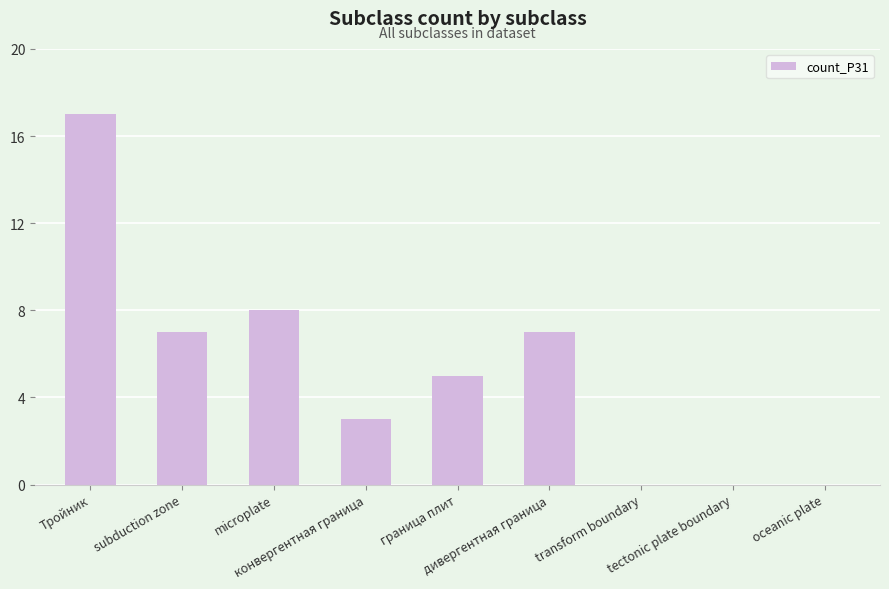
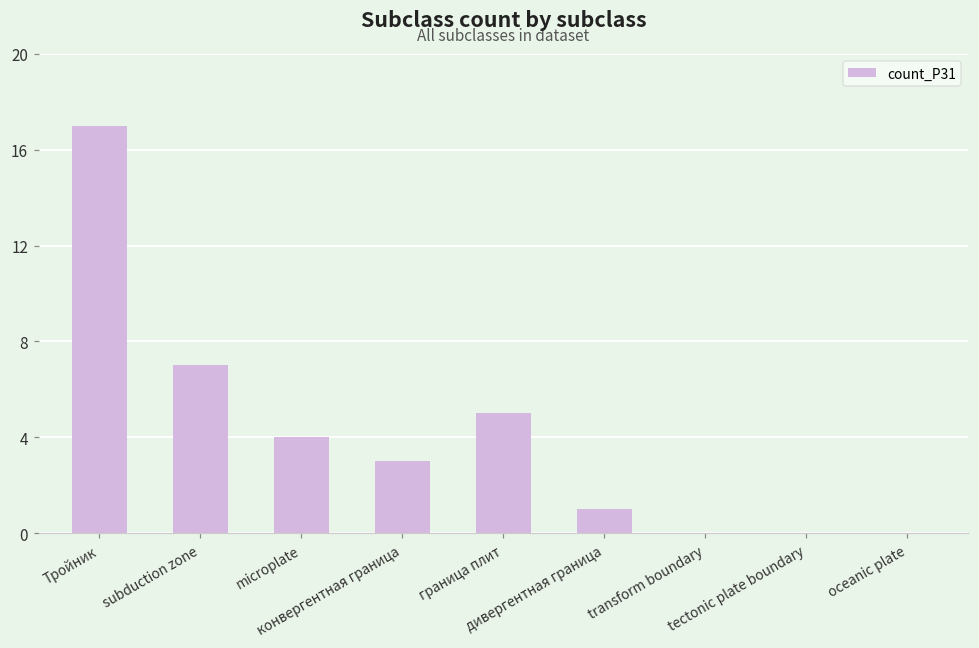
  {
    "Тройник": 17,
    "subduction zone": 7,
-   "microplate": 8,
+   "microplate": 4,
    "конвергентная граница": 3,
    "граница плит": 5,
-   "дивергентная граница": 7,
+   "дивергентная граница": 1,
    "transform boundary": 0,
    "tectonic plate boundary": 0,
    "oceanic plate": 0
  }
